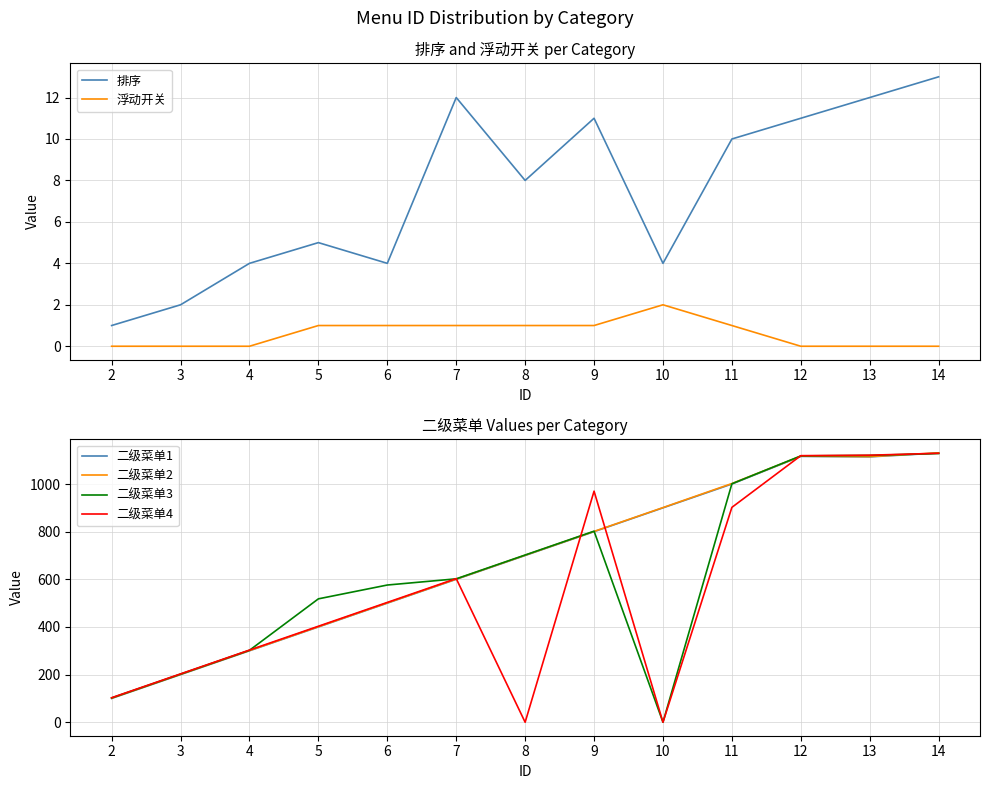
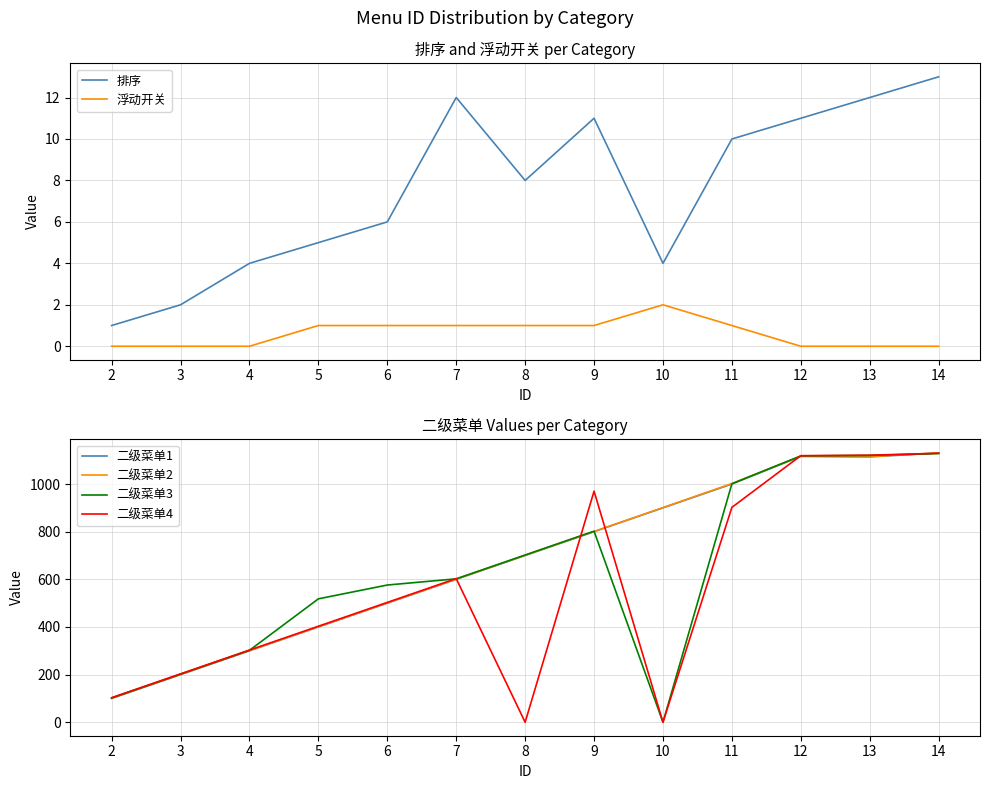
  {
    "排序 and 浮动开关 per Category": {
      "排序": {
        "2": 1,
        "3": 2,
        "4": 4,
        "5": 5,
-       "6": 4,
+       "6": 6,
        "7": 12,
        "8": 8,
        "9": 11,
        "10": 4,
        "11": 10,
        "12": 11,
        "13": 12,
        "14": 13
      },
      "浮动开关": {
        "2": 0,
        "3": 0,
        "4": 0,
        "5": 1,
        "6": 1,
        "7": 1,
        "8": 1,
        "9": 1,
        "10": 2,
        "11": 1,
        "12": 0,
        "13": 0,
        "14": 0
      }
    },
    "二级菜单 Values per Category": {
      "二级菜单3": {
        "5": 520,
        "6": 580
      },
      "二级菜单4": {
        "8": 0,
        "9": 970,
        "11": 900
      }
    }
  }
